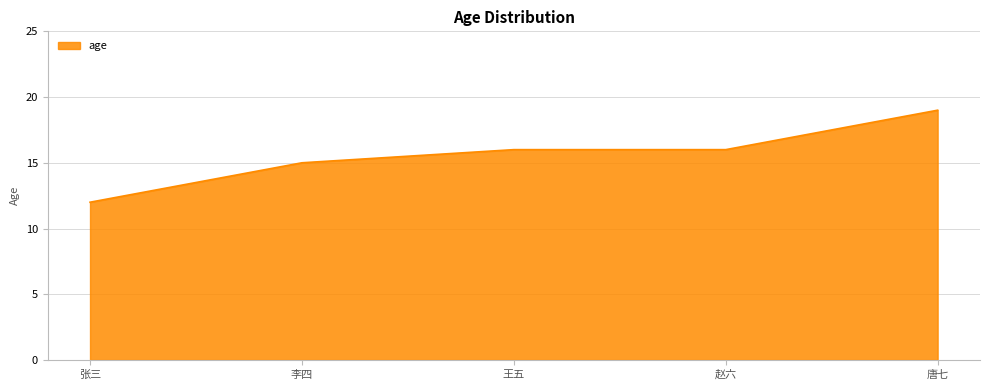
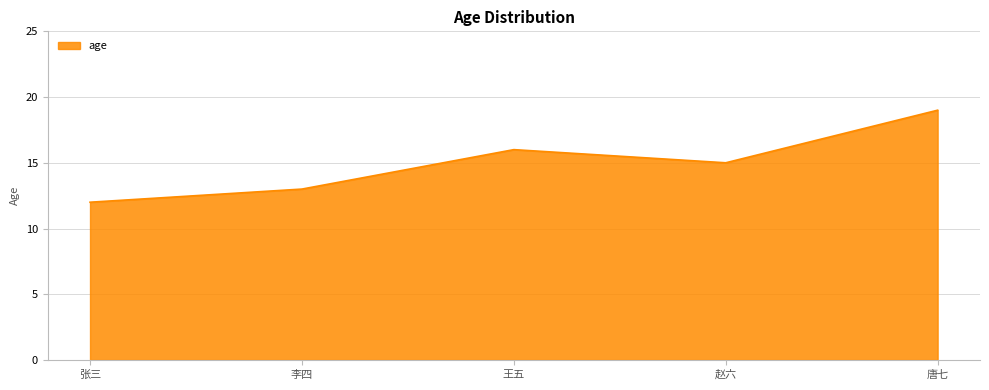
  {
    "张三": 12,
-   "李四": 15,
+   "李四": 13,
    "王五": 16,
-   "赵六": 16,
+   "赵六": 15,
    "唐七": 19
  }
